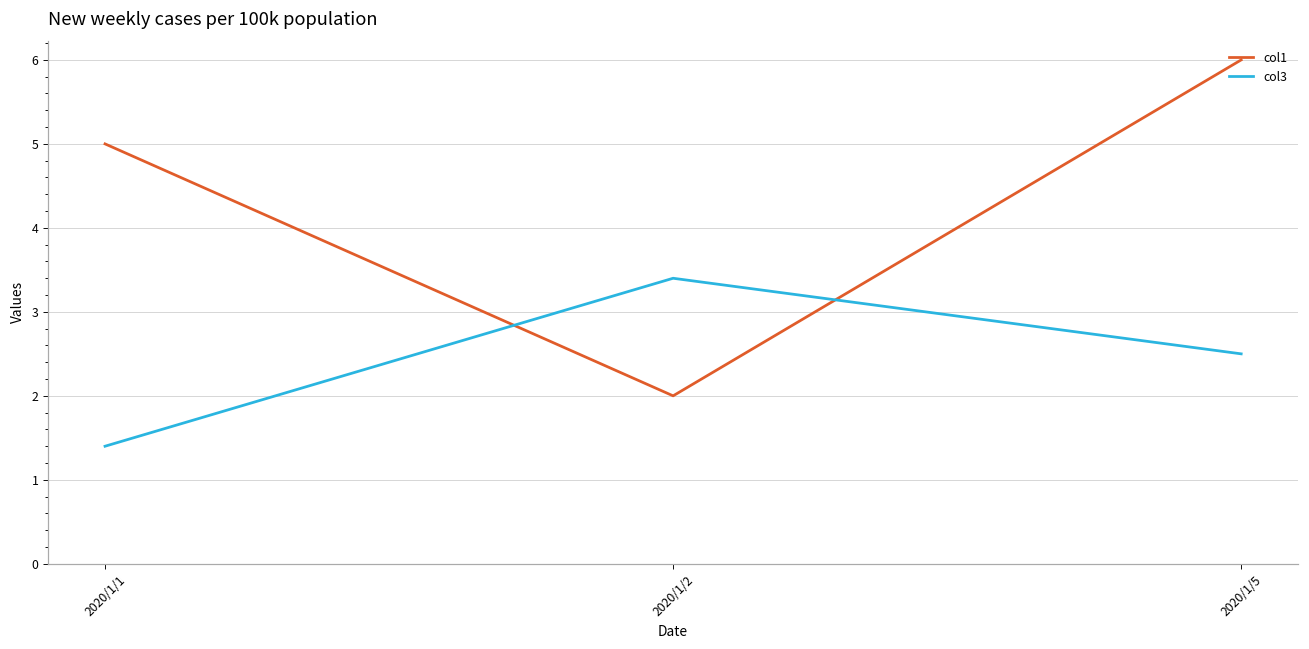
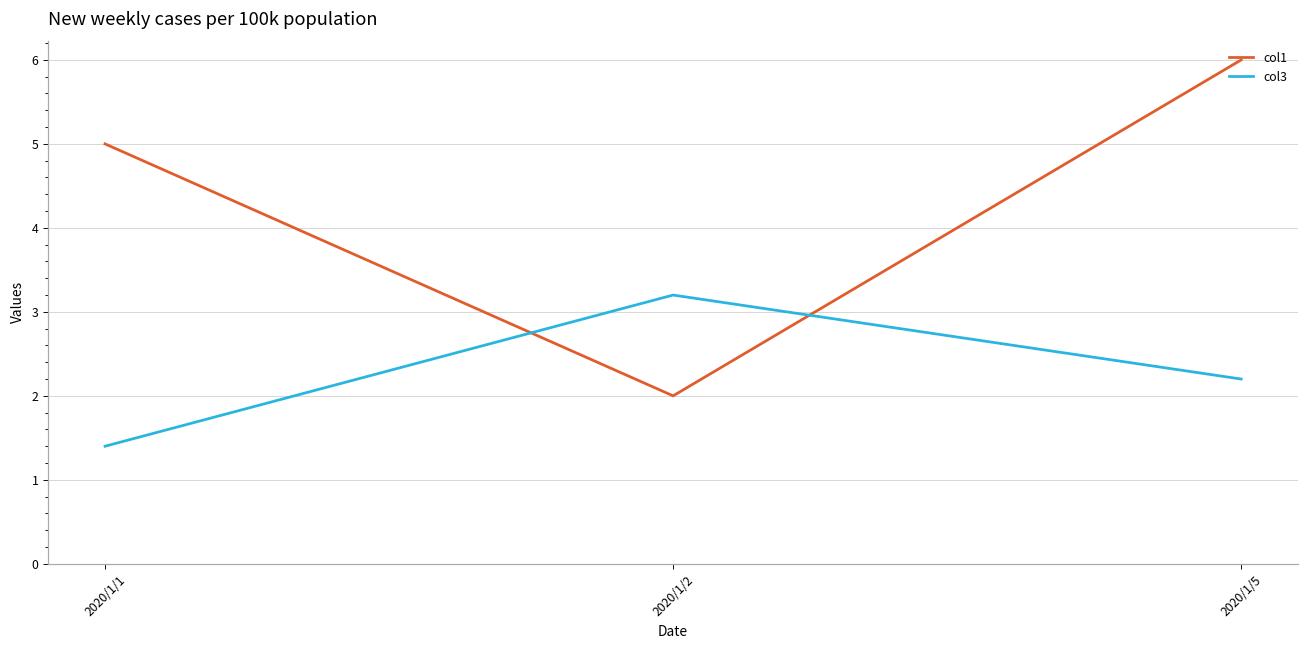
  {
    "col1": {
      "2020/1/1": 5.0,
      "2020/1/2": 2.0,
      "2020/1/5": 6.0
    },
    "col3": {
      "2020/1/1": 1.4,
-     "2020/1/2": 3.4,
-     "2020/1/5": 2.5
+     "2020/1/2": 3.2,
+     "2020/1/5": 2.2
    }
  }
